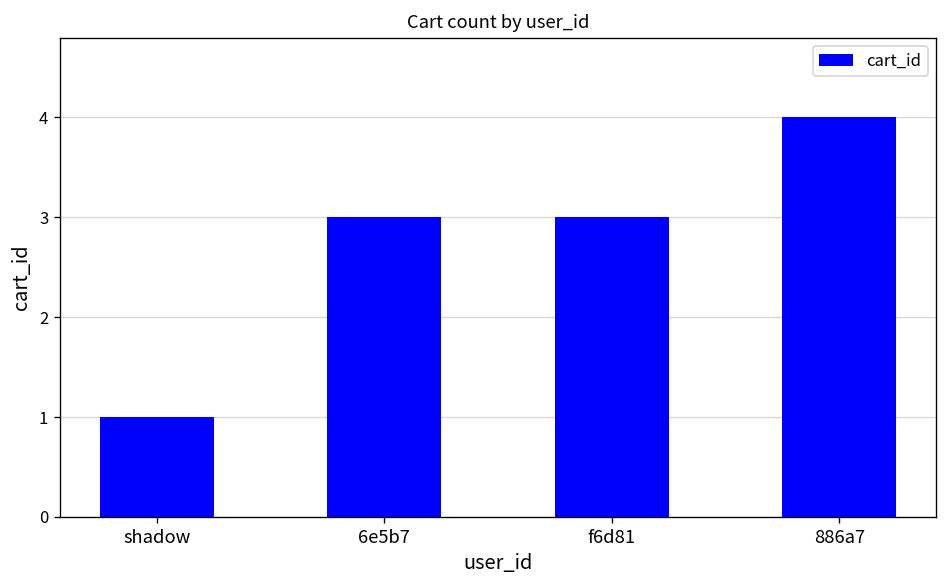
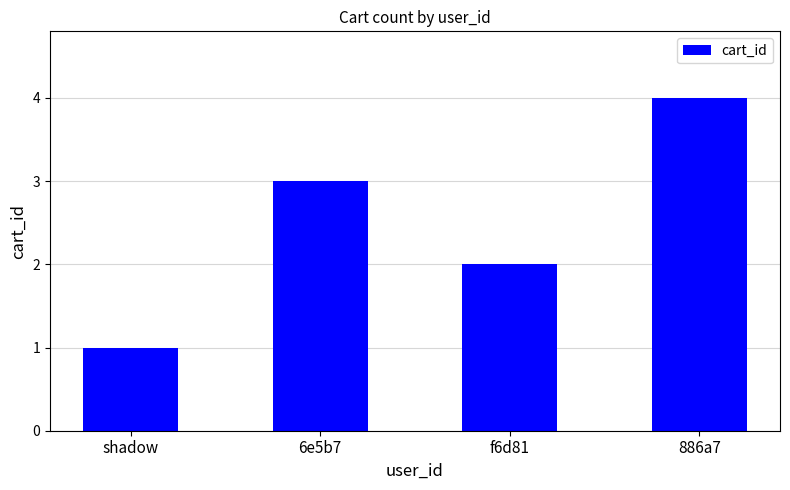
  {
    "shadow": 1,
    "6e5b7": 3,
-   "f6d81": 3,
+   "f6d81": 2,
    "886a7": 4
  }
